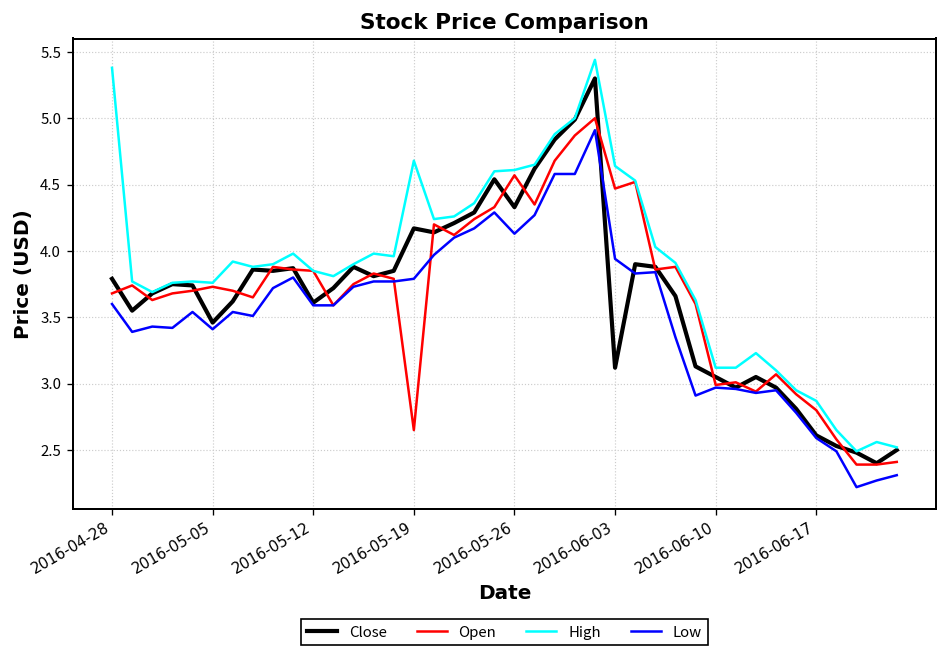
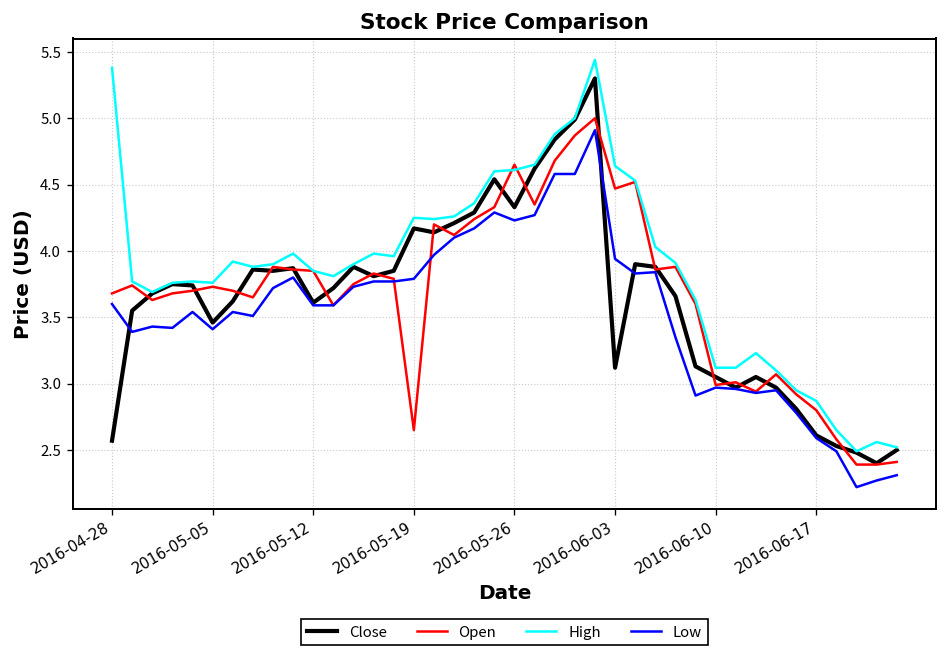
  {
    "Close": {
-     "2016-04-28": 3.79,
+     "2016-04-28": 2.57,
      "2016-05-05": 3.46,
      "2016-05-19": 4.17,
      "2016-05-26": 4.33,
      "2016-06-03": 3.12,
      "2016-06-10": 3.05
    },
    "Open": {
      "2016-04-28": 3.68,
      "2016-05-05": 3.73,
      "2016-05-19": 2.65,
-     "2016-05-26": 4.57,
+     "2016-05-26": 4.65,
      "2016-06-03": 4.47,
      "2016-06-17": 2.80
    },
    "High": {
      "2016-04-28": 5.38,
      "2016-05-05": 3.76,
-     "2016-05-19": 4.68,
+     "2016-05-19": 4.25,
      "2016-05-26": 4.61,
      "2016-06-03": 4.64,
      "2016-06-10": 3.12,
      "2016-06-17": 2.87
    },
    "Low": {
      "2016-04-28": 3.60,
      "2016-05-05": 3.41,
      "2016-05-19": 3.79,
-     "2016-05-26": 4.13,
+     "2016-05-26": 4.23,
      "2016-06-03": 3.94
    }
  }
